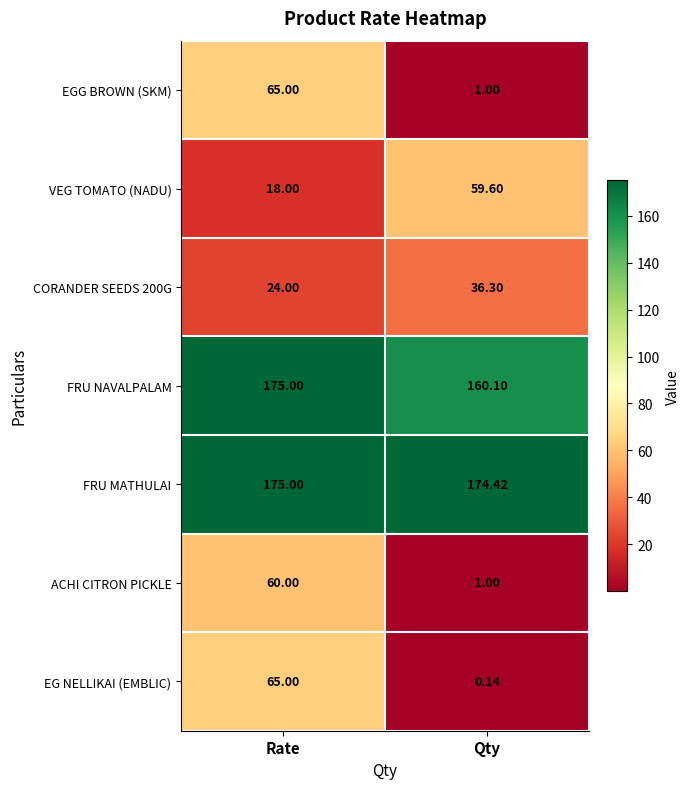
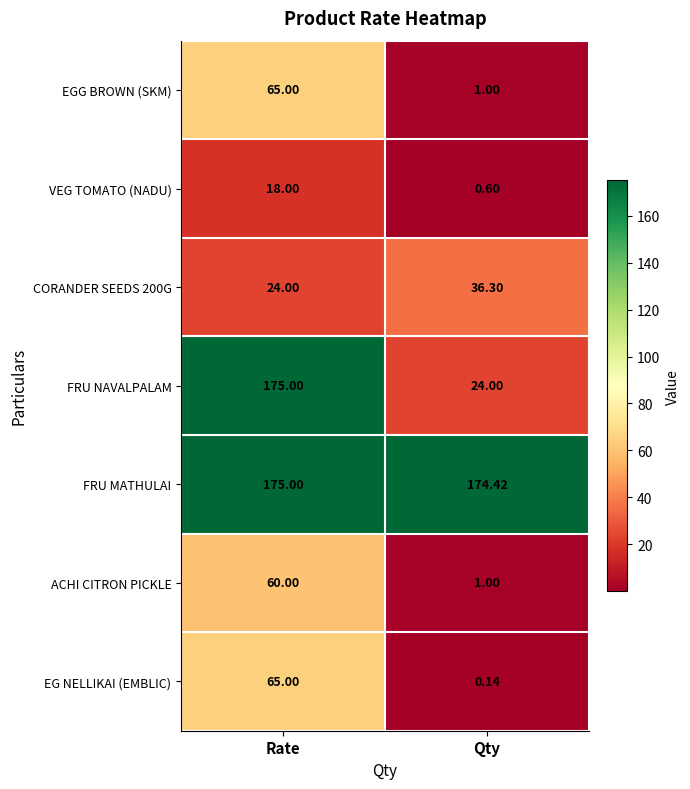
  {
    "EGG BROWN (SKM)": {
      "Rate": 65.00,
      "Qty": 1.00
    },
    "VEG TOMATO (NADU)": {
      "Rate": 18.00,
-     "Qty": 59.60
+     "Qty": 0.60
    },
    "CORANDER SEEDS 200G": {
      "Rate": 24.00,
      "Qty": 36.30
    },
    "FRU NAVALPALAM": {
      "Rate": 175.00,
-     "Qty": 160.10
+     "Qty": 24.00
    },
    "FRU MATHULAI": {
      "Rate": 175.00,
      "Qty": 174.42
    },
    "ACHI CITRON PICKLE": {
      "Rate": 60.00,
      "Qty": 1.00
    },
    "EG NELLIKAI (EMBLIC)": {
      "Rate": 65.00,
      "Qty": 0.14
    }
  }
